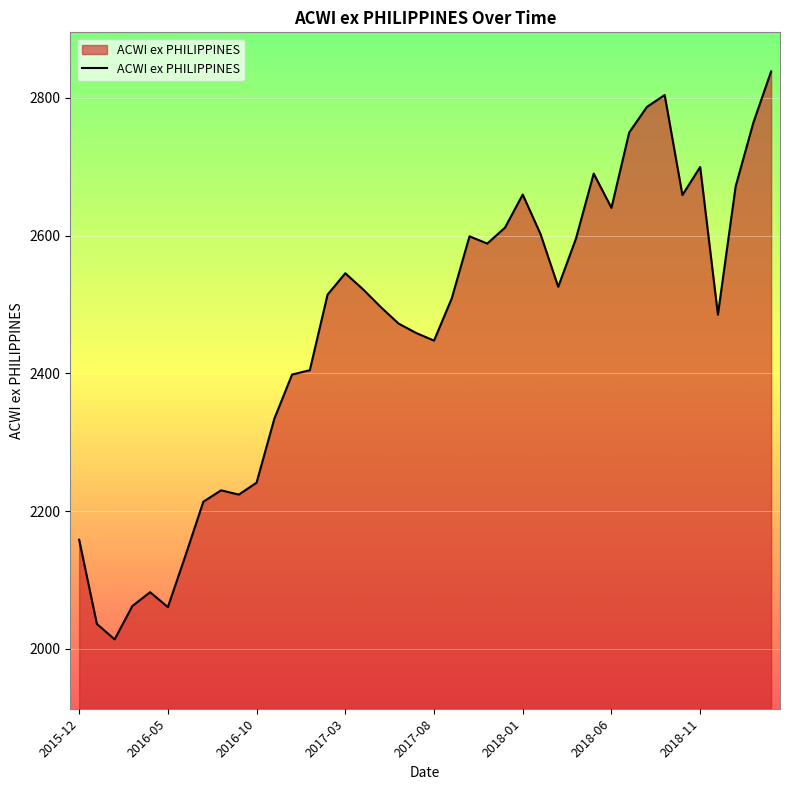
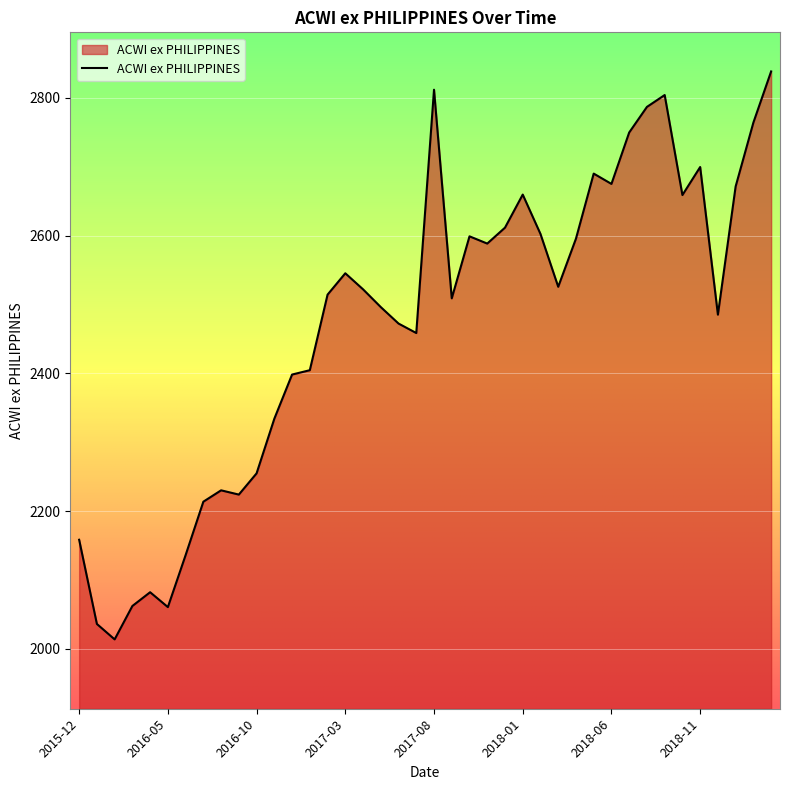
  {
    "2015-12": 2160,
    "2016-05": 2060,
-   "2016-10": 2240,
+   "2016-10": 2250,
    "2017-03": 2550,
-   "2017-08": 2450,
+   "2017-08": 2810,
    "2018-01": 2660,
-   "2018-06": 2640,
+   "2018-06": 2680,
    "2018-11": 2700
  }
